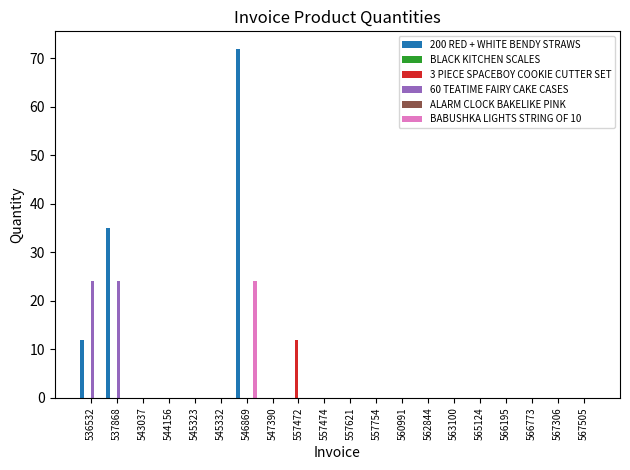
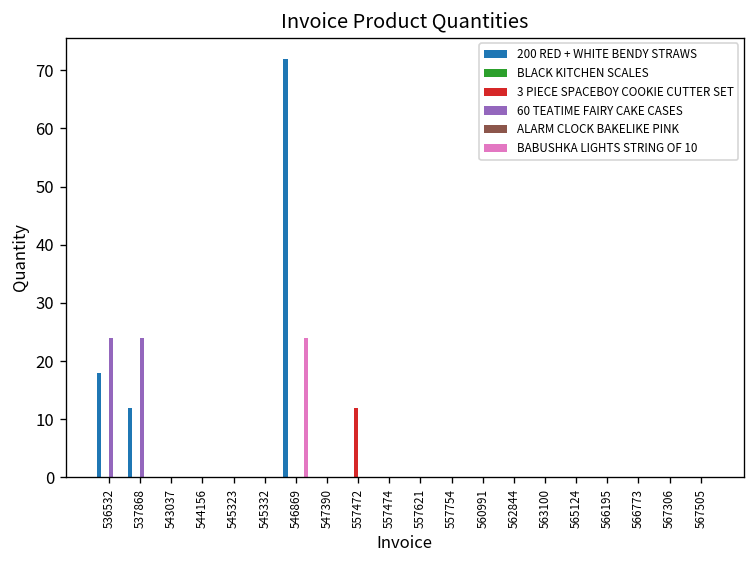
  {
    "200 RED + WHITE BENDY STRAWS": {
-     "536532": 12,
-     "537868": 35,
+     "536532": 18,
+     "537868": 12,
      "543037": 0,
      "544156": 0,
      "545323": 0,
      "545332": 0,
      "546869": 72,
      "547390": 0,
      "557472": 0,
      "557474": 0,
      "557621": 0,
      "557754": 0,
      "560991": 0,
      "562844": 0,
      "563100": 0,
      "565124": 0,
      "566195": 0,
      "566773": 0,
      "567306": 0,
      "567505": 0
    },
    "BLACK KITCHEN SCALES": {
      "536532": 0,
      "537868": 0,
      "543037": 0,
      "544156": 0,
      "545323": 0,
      "545332": 0,
      "546869": 0,
      "547390": 0,
      "557472": 0,
      "557474": 0,
      "557621": 0,
      "557754": 0,
      "560991": 0,
      "562844": 0,
      "563100": 0,
      "565124": 0,
      "566195": 0,
      "566773": 0,
      "567306": 0,
      "567505": 0
    },
    "3 PIECE SPACEBOY COOKIE CUTTER SET": {
      "536532": 0,
      "537868": 0,
      "543037": 0,
      "544156": 0,
      "545323": 0,
      "545332": 0,
      "546869": 0,
      "547390": 0,
      "557472": 12,
      "557474": 0,
      "557621": 0,
      "557754": 0,
      "560991": 0,
      "562844": 0,
      "563100": 0,
      "565124": 0,
      "566195": 0,
      "566773": 0,
      "567306": 0,
      "567505": 0
    },
    "60 TEATIME FAIRY CAKE CASES": {
      "536532": 24,
      "537868": 24,
      "543037": 0,
      "544156": 0,
      "545323": 0,
      "545332": 0,
      "546869": 0,
      "547390": 0,
      "557472": 0,
      "557474": 0,
      "557621": 0,
      "557754": 0,
      "560991": 0,
      "562844": 0,
      "563100": 0,
      "565124": 0,
      "566195": 0,
      "566773": 0,
      "567306": 0,
      "567505": 0
    },
    "ALARM CLOCK BAKELIKE PINK": {
      "536532": 0,
      "537868": 0,
      "543037": 0,
      "544156": 0,
      "545323": 0,
      "545332": 0,
      "546869": 0,
      "547390": 0,
      "557472": 0,
      "557474": 0,
      "557621": 0,
      "557754": 0,
      "560991": 0,
      "562844": 0,
      "563100": 0,
      "565124": 0,
      "566195": 0,
      "566773": 0,
      "567306": 0,
      "567505": 0
    },
    "BABUSHKA LIGHTS STRING OF 10": {
      "536532": 0,
      "537868": 0,
      "543037": 0,
      "544156": 0,
      "545323": 0,
      "545332": 0,
      "546869": 24,
      "547390": 0,
      "557472": 0,
      "557474": 0,
      "557621": 0,
      "557754": 0,
      "560991": 0,
      "562844": 0,
      "563100": 0,
      "565124": 0,
      "566195": 0,
      "566773": 0,
      "567306": 0,
      "567505": 0
    }
  }
